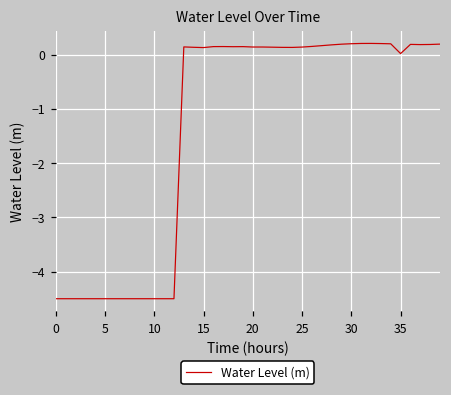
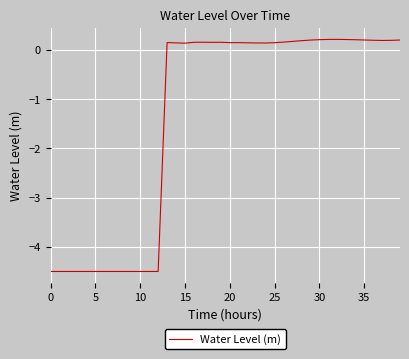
  {
    "0": -4.5,
    "5": -4.5,
    "10": -4.5,
    "15": 0.1,
    "20": 0.1,
    "25": 0.1,
    "30": 0.2,
-   "35": 0.0
+   "35": 0.2
  }
